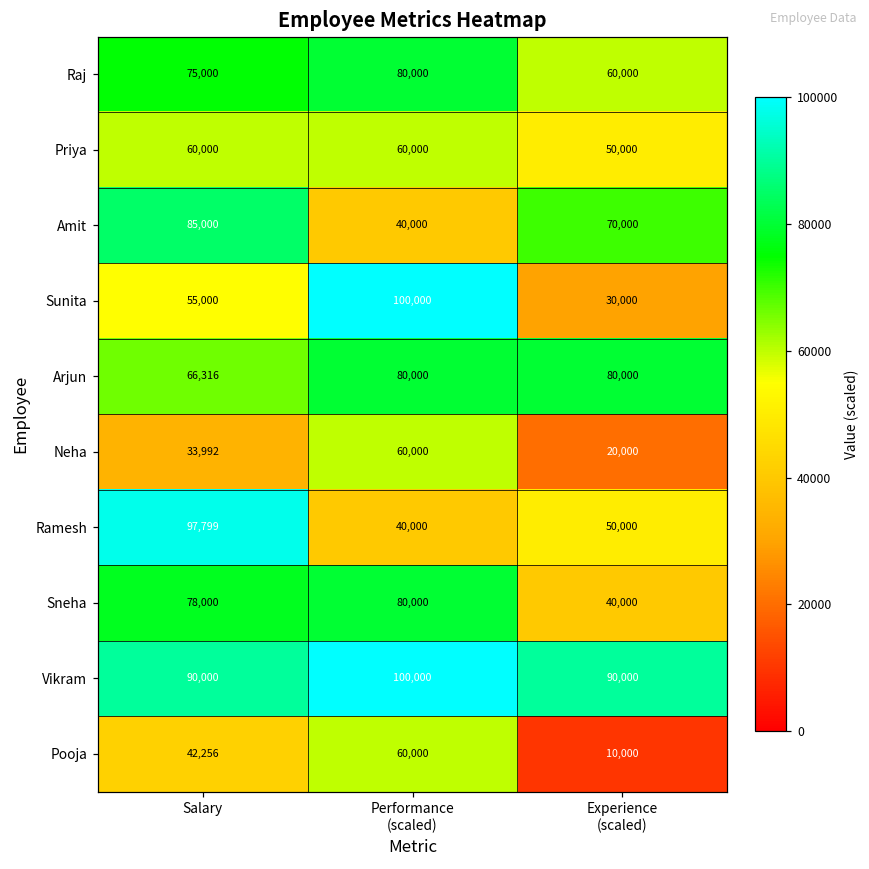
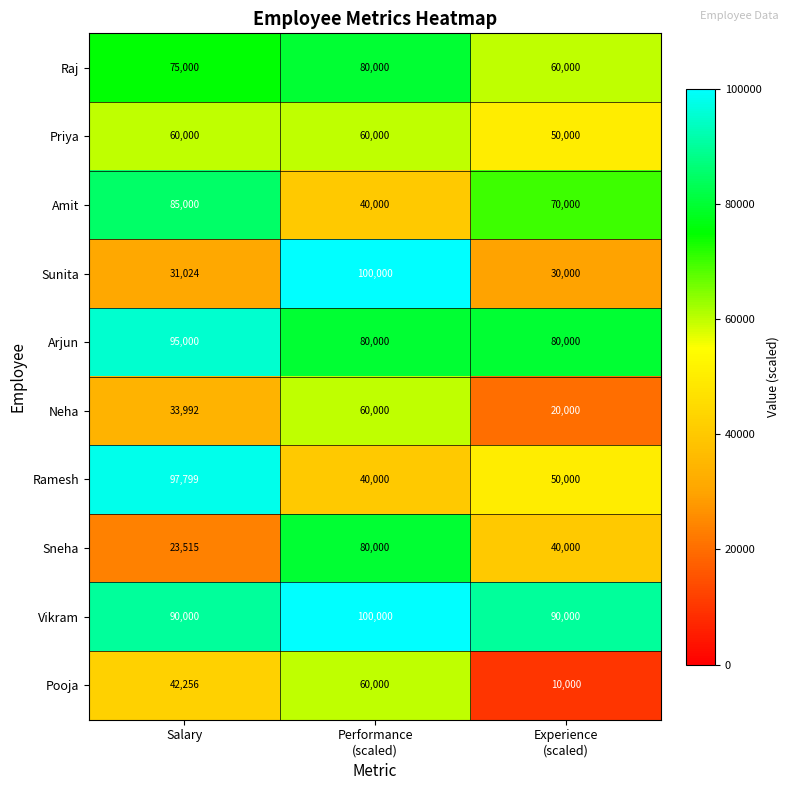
  {
    "Raj": {
      "Salary": "75,000",
      "Performance (scaled)": "80,000",
      "Experience (scaled)": "60,000"
    },
    "Priya": {
      "Salary": "60,000",
      "Performance (scaled)": "60,000",
      "Experience (scaled)": "50,000"
    },
    "Amit": {
      "Salary": "85,000",
      "Performance (scaled)": "40,000",
      "Experience (scaled)": "70,000"
    },
    "Sunita": {
-     "Salary": "55,000",
+     "Salary": "31,024",
      "Performance (scaled)": "100,000",
      "Experience (scaled)": "30,000"
    },
    "Arjun": {
-     "Salary": "66,316",
+     "Salary": "95,000",
      "Performance (scaled)": "80,000",
      "Experience (scaled)": "80,000"
    },
    "Neha": {
      "Salary": "33,992",
      "Performance (scaled)": "60,000",
      "Experience (scaled)": "20,000"
    },
    "Ramesh": {
      "Salary": "97,799",
      "Performance (scaled)": "40,000",
      "Experience (scaled)": "50,000"
    },
    "Sneha": {
-     "Salary": "78,000",
+     "Salary": "23,515",
      "Performance (scaled)": "80,000",
      "Experience (scaled)": "40,000"
    },
    "Vikram": {
      "Salary": "90,000",
      "Performance (scaled)": "100,000",
      "Experience (scaled)": "90,000"
    },
    "Pooja": {
      "Salary": "42,256",
      "Performance (scaled)": "60,000",
      "Experience (scaled)": "10,000"
    }
  }
